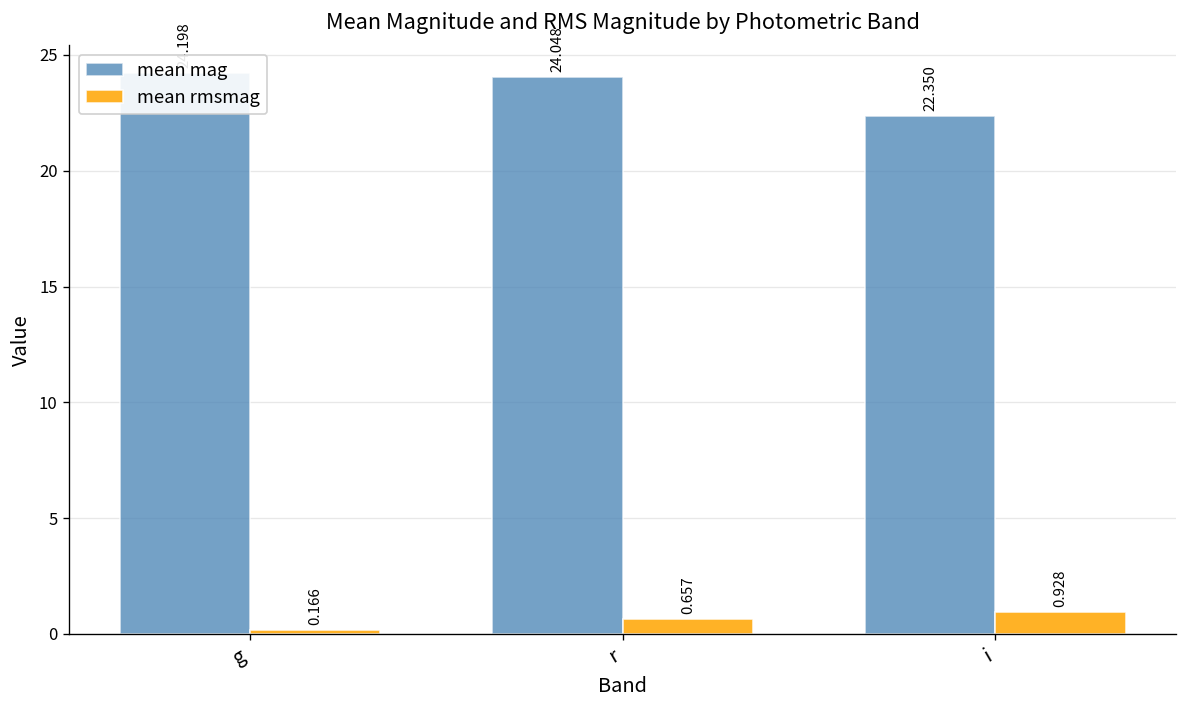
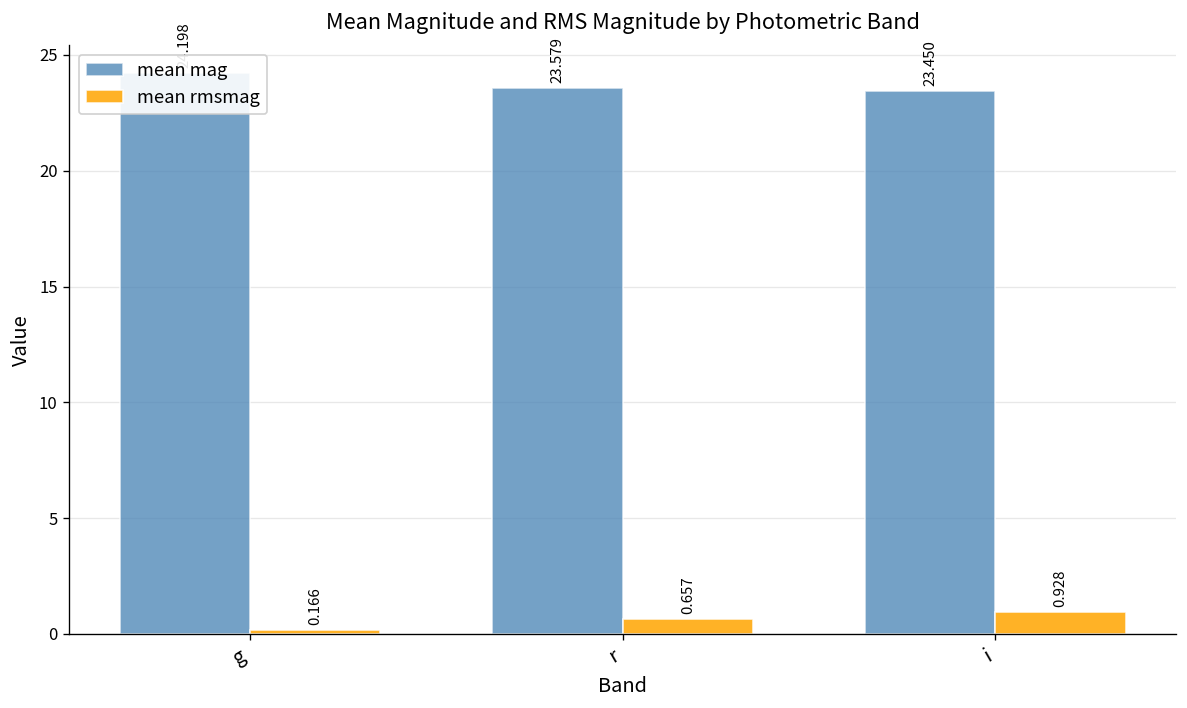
  {
    "mean mag": {
-     "r": 24.048,
-     "i": 22.350
+     "r": 23.579,
+     "i": 23.450
    },
    "mean rmsmag": {
      "g": 0.166,
      "r": 0.657,
      "i": 0.928
    }
  }
